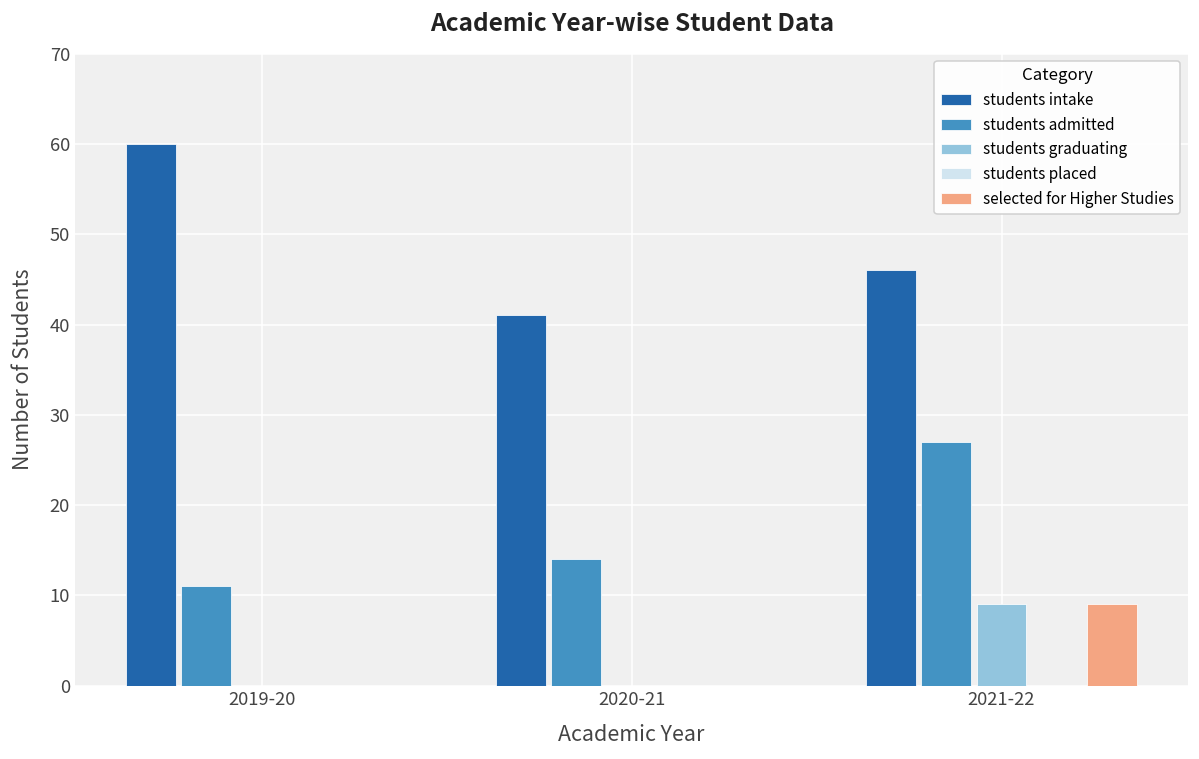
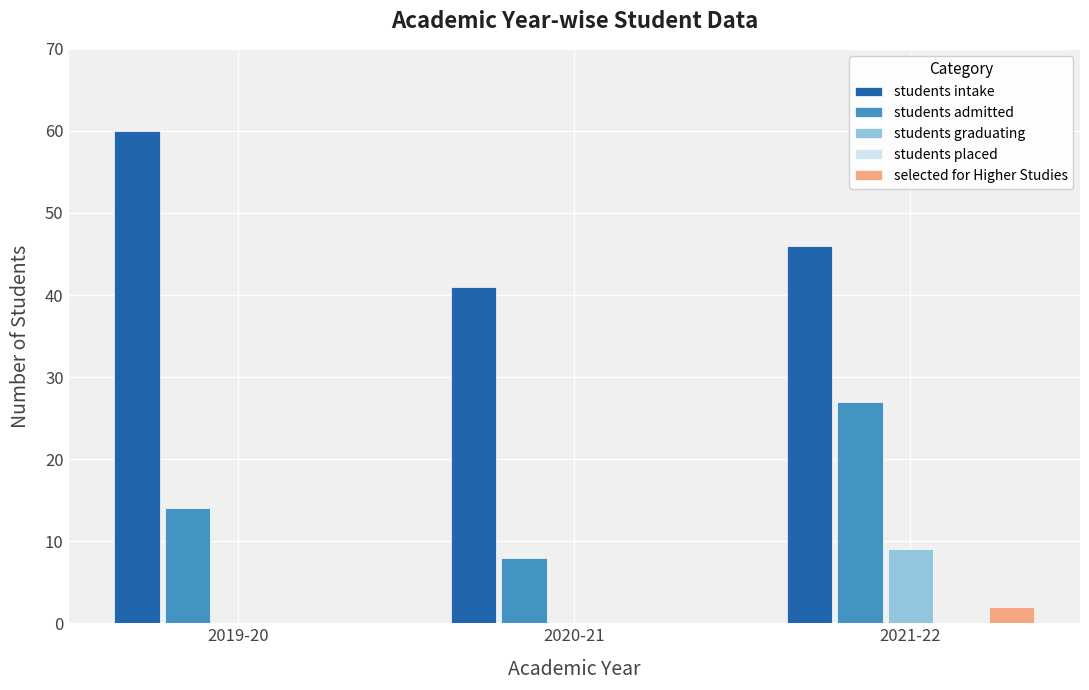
  {
    "students intake": {
      "2019-20": 60,
      "2020-21": 41,
      "2021-22": 46
    },
    "students admitted": {
-     "2019-20": 11,
-     "2020-21": 14,
+     "2019-20": 14,
+     "2020-21": 8,
      "2021-22": 27
    },
    "students graduating": {
      "2019-20": 0,
      "2020-21": 0,
      "2021-22": 9
    },
    "students placed": {
      "2019-20": 0,
      "2020-21": 0,
      "2021-22": 0
    },
    "selected for Higher Studies": {
      "2019-20": 0,
      "2020-21": 0,
-     "2021-22": 9
+     "2021-22": 2
    }
  }
